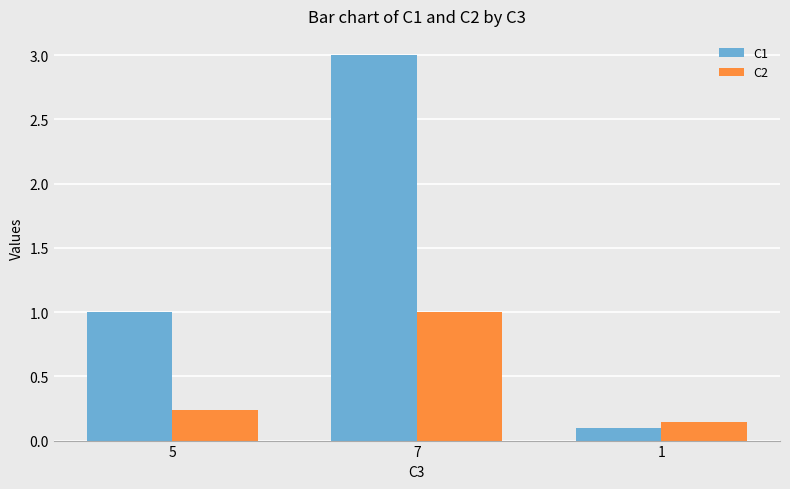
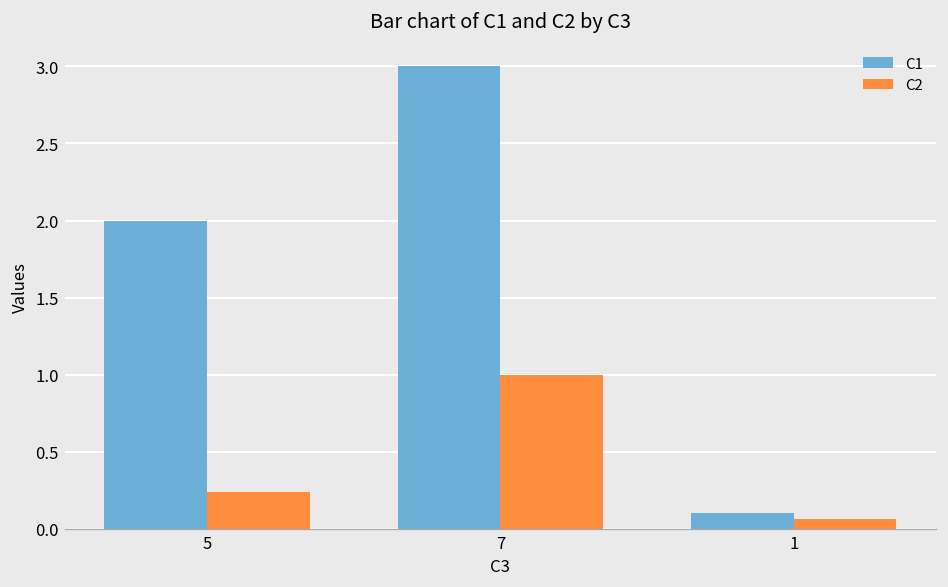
  {
    "C1": {
-     "5": 1,
+     "5": 2,
      "7": 3,
      "1": 0.10
    },
    "C2": {
      "5": 0.24,
      "7": 1.00,
-     "1": 0.14
+     "1": 0.06
    }
  }
